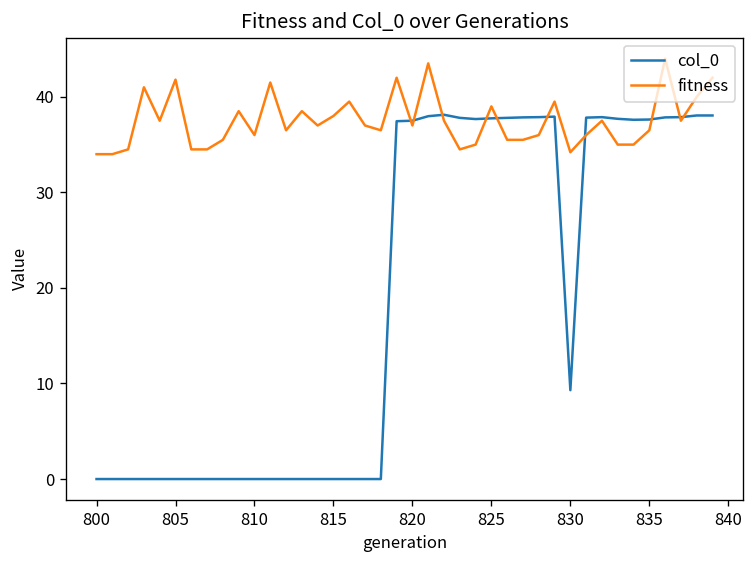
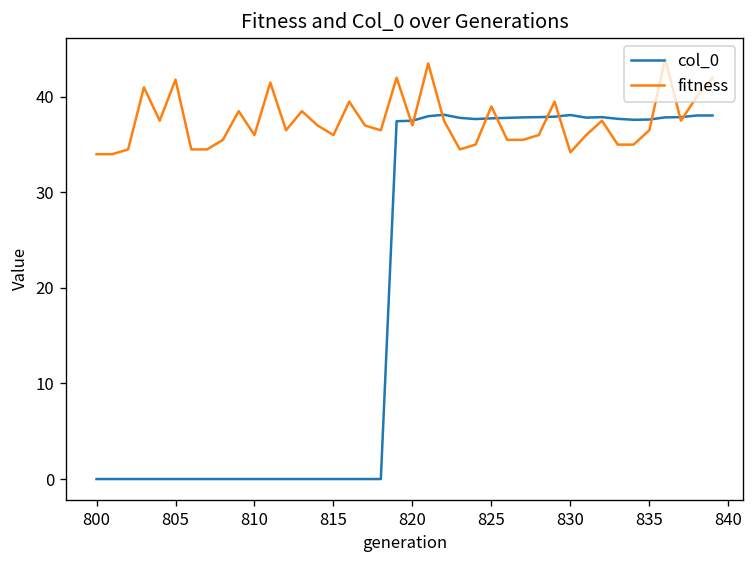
  {
    "col_0": {
      "800": 0,
      "805": 0,
      "810": 0,
      "815": 0,
      "820": 38,
      "825": 38,
-     "830": 9,
+     "830": 38,
      "835": 38
    },
    "fitness": {
      "800": 34,
      "805": 42,
      "810": 36,
-     "815": 38,
+     "815": 36,
      "820": 37,
      "825": 39,
      "830": 34,
      "835": 37
    }
  }
